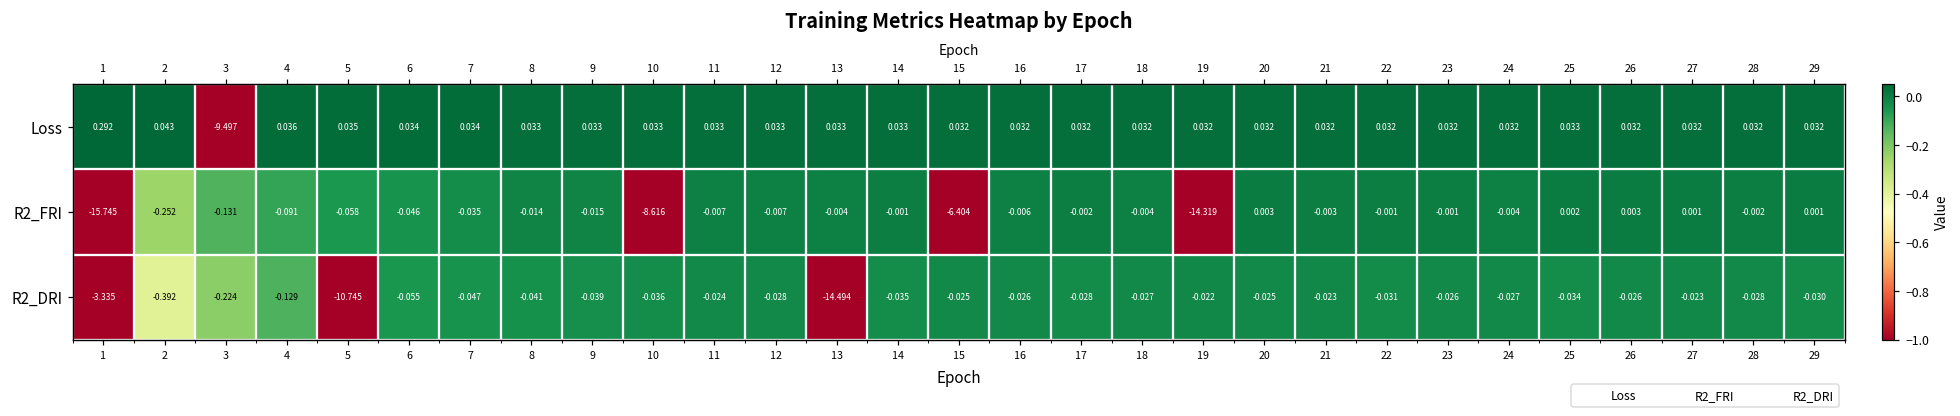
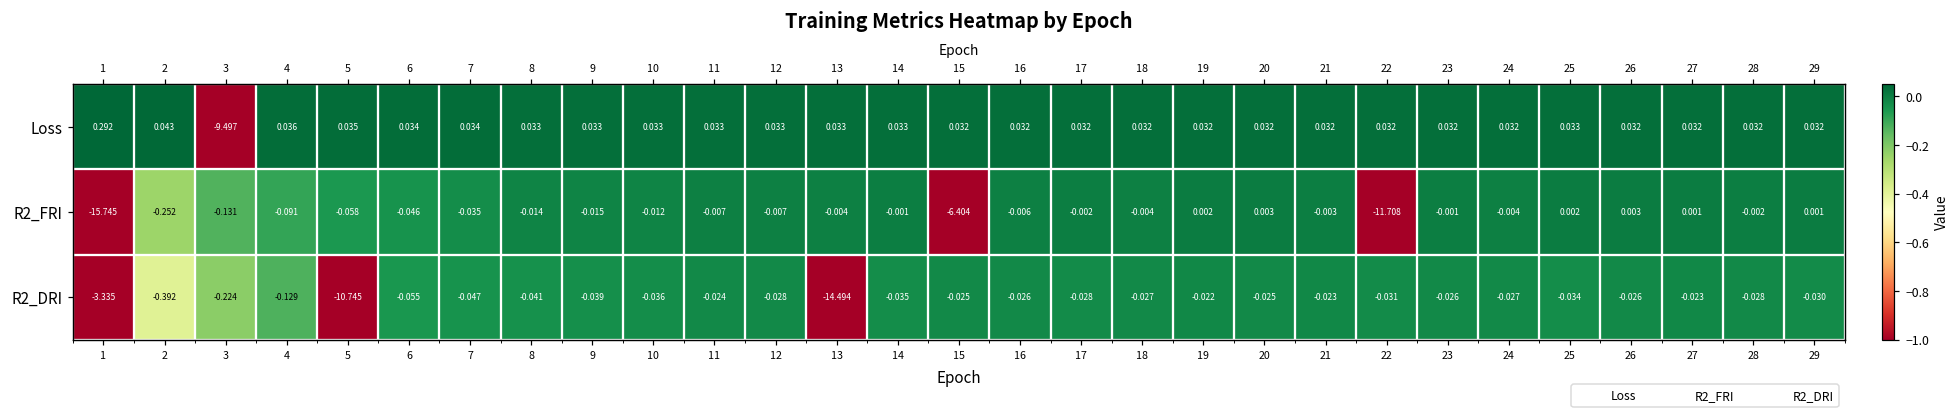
  {
    "Loss": {
      "1": 0.292,
      "2": 0.043,
      "3": -9.497,
      "4": 0.036,
      "5": 0.035,
      "6": 0.034,
      "7": 0.034,
      "8": 0.033,
      "9": 0.033,
      "10": 0.033,
      "11": 0.033,
      "12": 0.033,
      "13": 0.033,
      "14": 0.033,
      "15": 0.032,
      "16": 0.032,
      "17": 0.032,
      "18": 0.032,
      "19": 0.032,
      "20": 0.032,
      "21": 0.032,
      "22": 0.032,
      "23": 0.032,
      "24": 0.032,
      "25": 0.033,
      "26": 0.032,
      "27": 0.032,
      "28": 0.032,
      "29": 0.032
    },
    "R2_FRI": {
      "1": -15.745,
      "2": -0.252,
      "3": -0.131,
      "4": -0.091,
      "5": -0.058,
      "6": -0.046,
      "7": -0.035,
      "8": -0.014,
      "9": -0.015,
-     "10": -8.616,
+     "10": -0.012,
      "11": -0.007,
      "12": -0.007,
      "13": -0.004,
      "14": -0.001,
      "15": -6.404,
      "16": -0.006,
      "17": -0.002,
      "18": -0.004,
-     "19": -14.319,
+     "19": 0.002,
      "20": 0.003,
      "21": -0.003,
-     "22": -0.001,
+     "22": -11.708,
      "23": -0.001,
      "24": -0.004,
      "25": 0.002,
      "26": 0.003,
      "27": 0.001,
      "28": -0.002,
      "29": 0.001
    },
    "R2_DRI": {
      "1": -3.335,
      "2": -0.392,
      "3": -0.224,
      "4": -0.129,
      "5": -10.745,
      "6": -0.055,
      "7": -0.047,
      "8": -0.041,
      "9": -0.039,
      "10": -0.036,
      "11": -0.024,
      "12": -0.028,
      "13": -14.494,
      "14": -0.035,
      "15": -0.025,
      "16": -0.026,
      "17": -0.028,
      "18": -0.027,
      "19": -0.022,
      "20": -0.025,
      "21": -0.023,
      "22": -0.031,
      "23": -0.026,
      "24": -0.027,
      "25": -0.034,
      "26": -0.026,
      "27": -0.023,
      "28": -0.028,
      "29": -0.030
    }
  }
